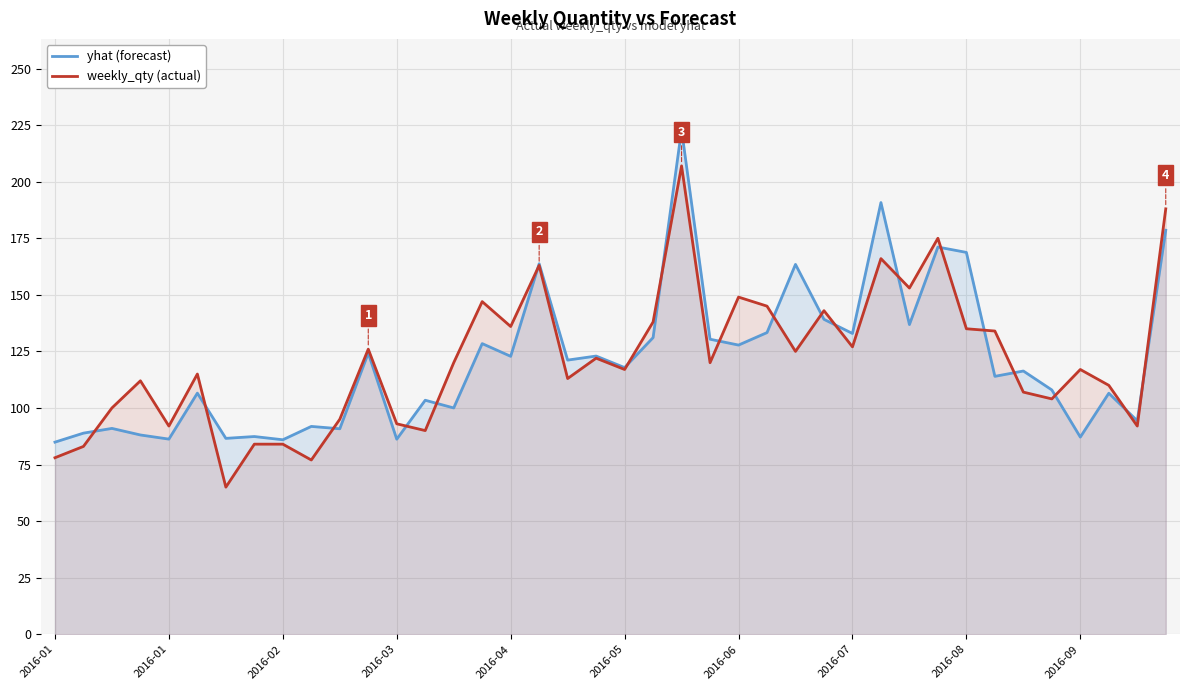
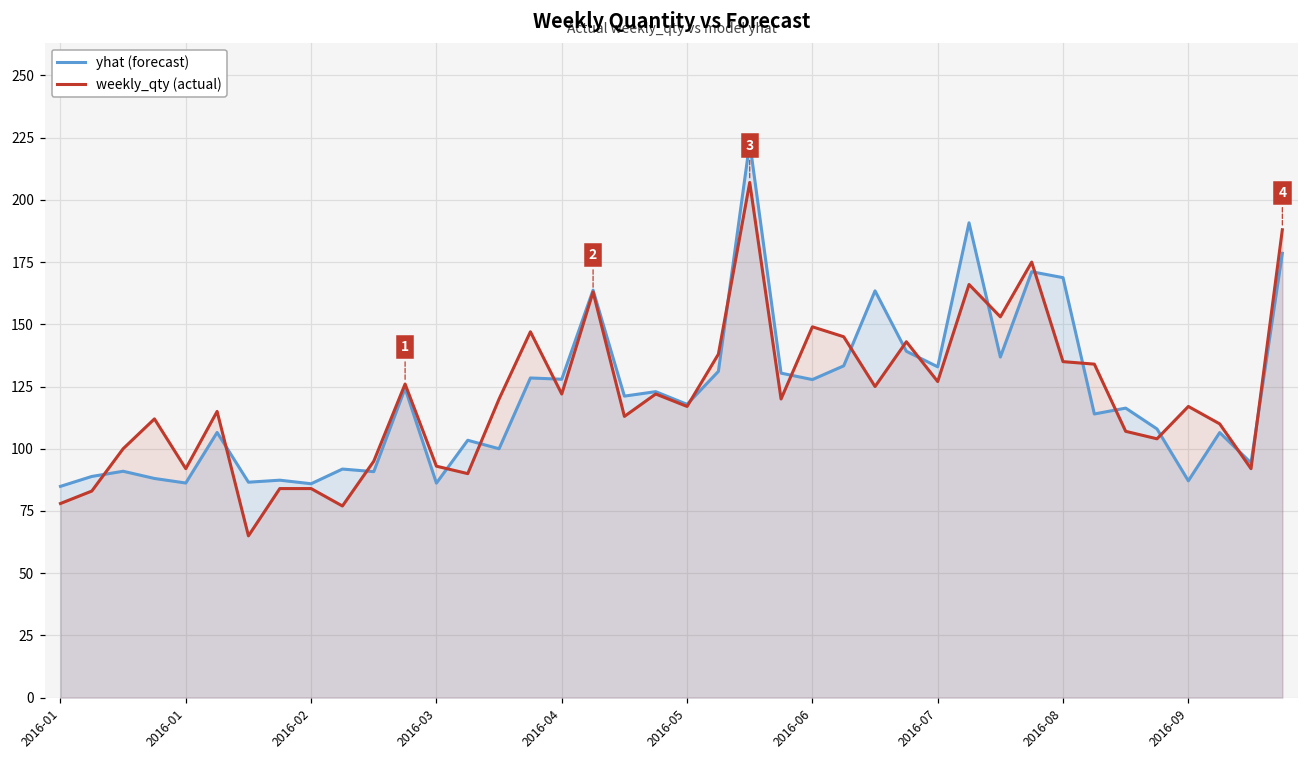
  {
    "yhat (forecast)": {
      "2016-02": 86,
      "2016-03": 86,
-     "2016-04": 123,
+     "2016-04": 128,
      "2016-06": 128,
      "2016-07": 133,
      "2016-08": 169,
      "2016-09": 87
    },
    "weekly_qty (actual)": {
      "2016-02": 84,
      "2016-03": 93,
-     "2016-04": 136,
+     "2016-04": 122,
      "2016-06": 149,
      "2016-07": 127,
      "2016-08": 135,
      "2016-09": 117
    }
  }
